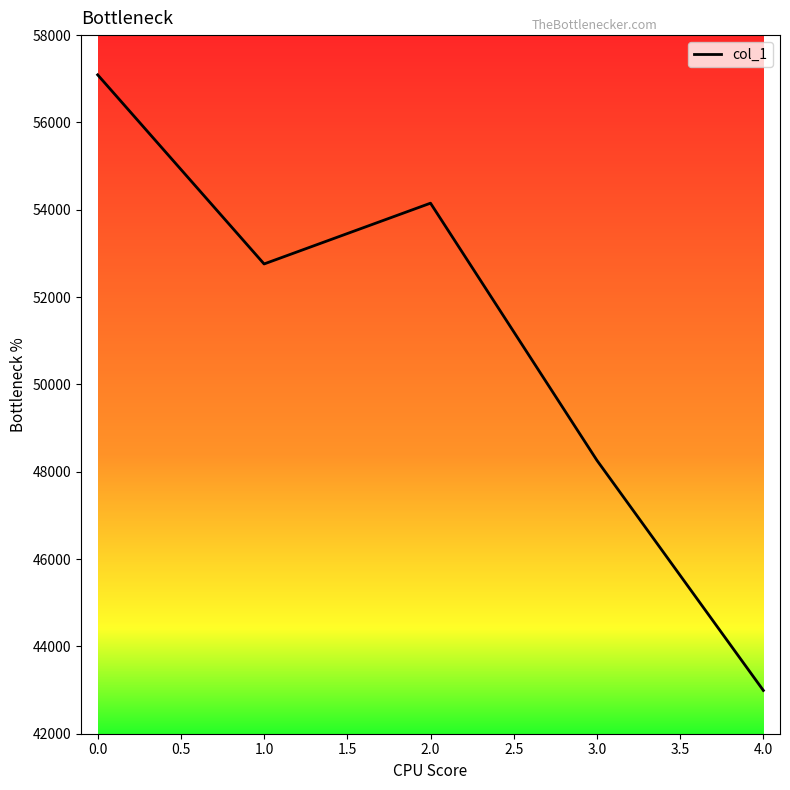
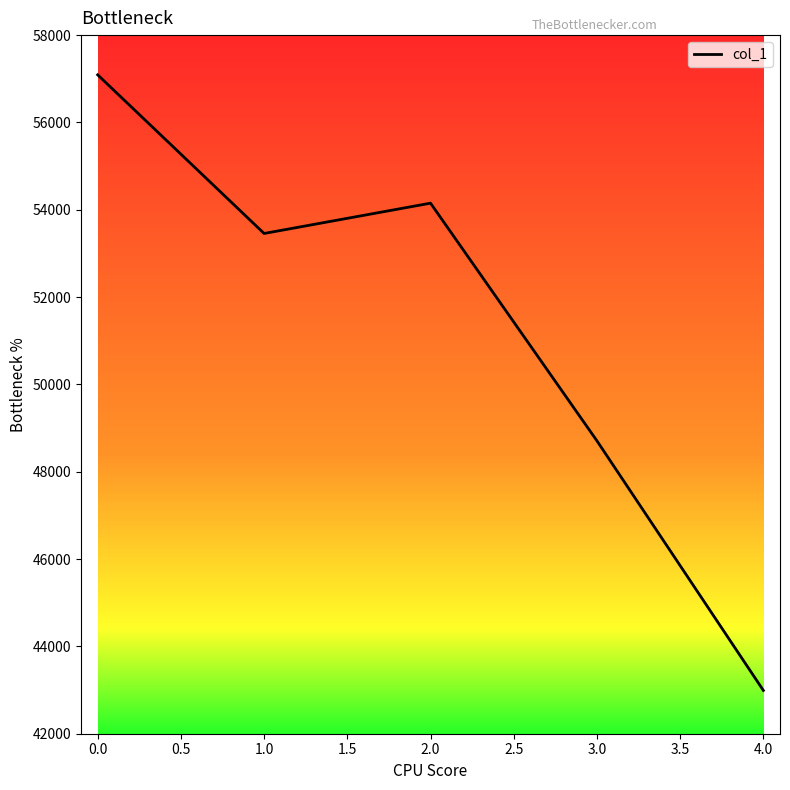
  {
    "0.0": 57100,
-   "1.0": 52800,
+   "1.0": 53500,
    "2.0": 54200,
-   "3.0": 48300,
+   "3.0": 48700,
    "4.0": 43000
  }
